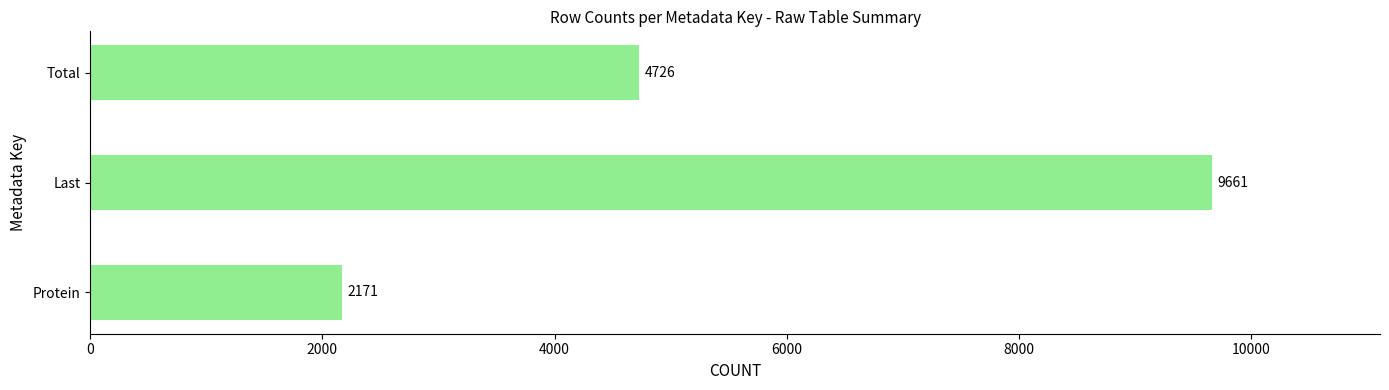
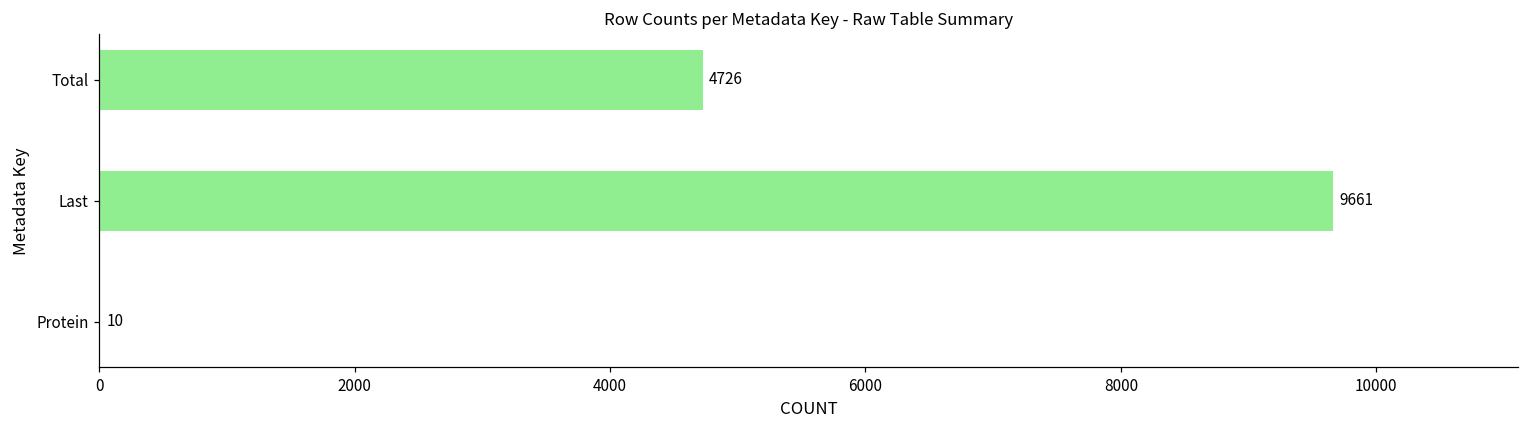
  {
    "Total": 4726,
    "Last": 9661,
-   "Protein": 2171
+   "Protein": 10
  }
